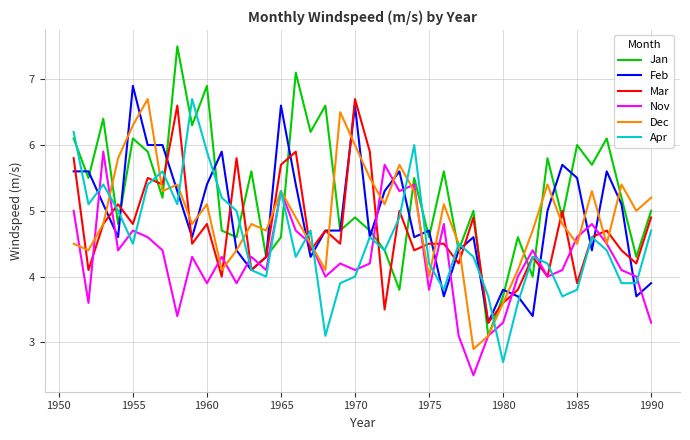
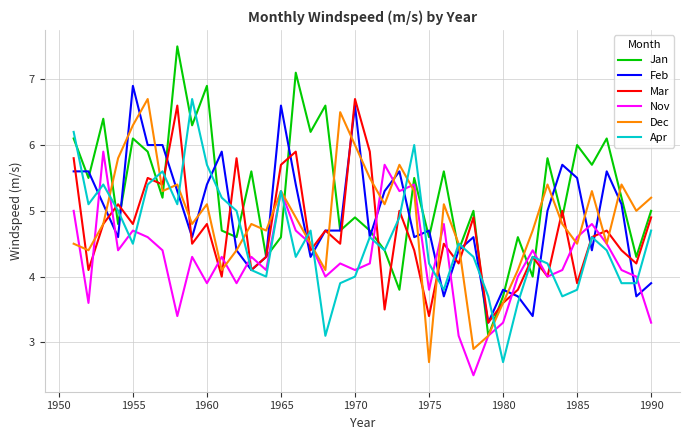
  {
    "Jan": {
      "1955": 6.1,
      "1960": 6.9,
      "1965": 4.6,
      "1970": 4.9,
      "1975": 4.6,
      "1980": 3.7,
      "1985": 6.0,
      "1990": 5.0
    },
    "Feb": {
      "1955": 6.9,
      "1960": 5.4,
      "1965": 6.6,
      "1970": 6.6,
      "1975": 4.7,
      "1980": 3.8,
      "1985": 5.5,
      "1990": 3.9
    },
    "Mar": {
      "1955": 4.8,
      "1960": 4.8,
      "1965": 5.7,
      "1970": 6.7,
-     "1975": 4.5,
+     "1975": 3.4,
      "1985": 3.9,
      "1990": 4.9
    },
    "Nov": {
      "1955": 4.7,
      "1960": 3.9,
      "1970": 4.1,
      "1975": 3.8,
      "1980": 3.3,
      "1985": 4.6,
      "1990": 3.3
    },
    "Dec": {
      "1955": 6.3,
      "1960": 5.1,
      "1970": 6.0,
-     "1975": 4.0,
+     "1975": 2.7,
      "1985": 4.5,
      "1990": 5.2
    },
    "Apr": {
      "1955": 4.5,
-     "1960": 5.9,
+     "1960": 5.7,
      "1970": 4.0,
      "1975": 4.2,
      "1980": 2.7,
      "1985": 3.8,
      "1990": 4.7
    }
  }
